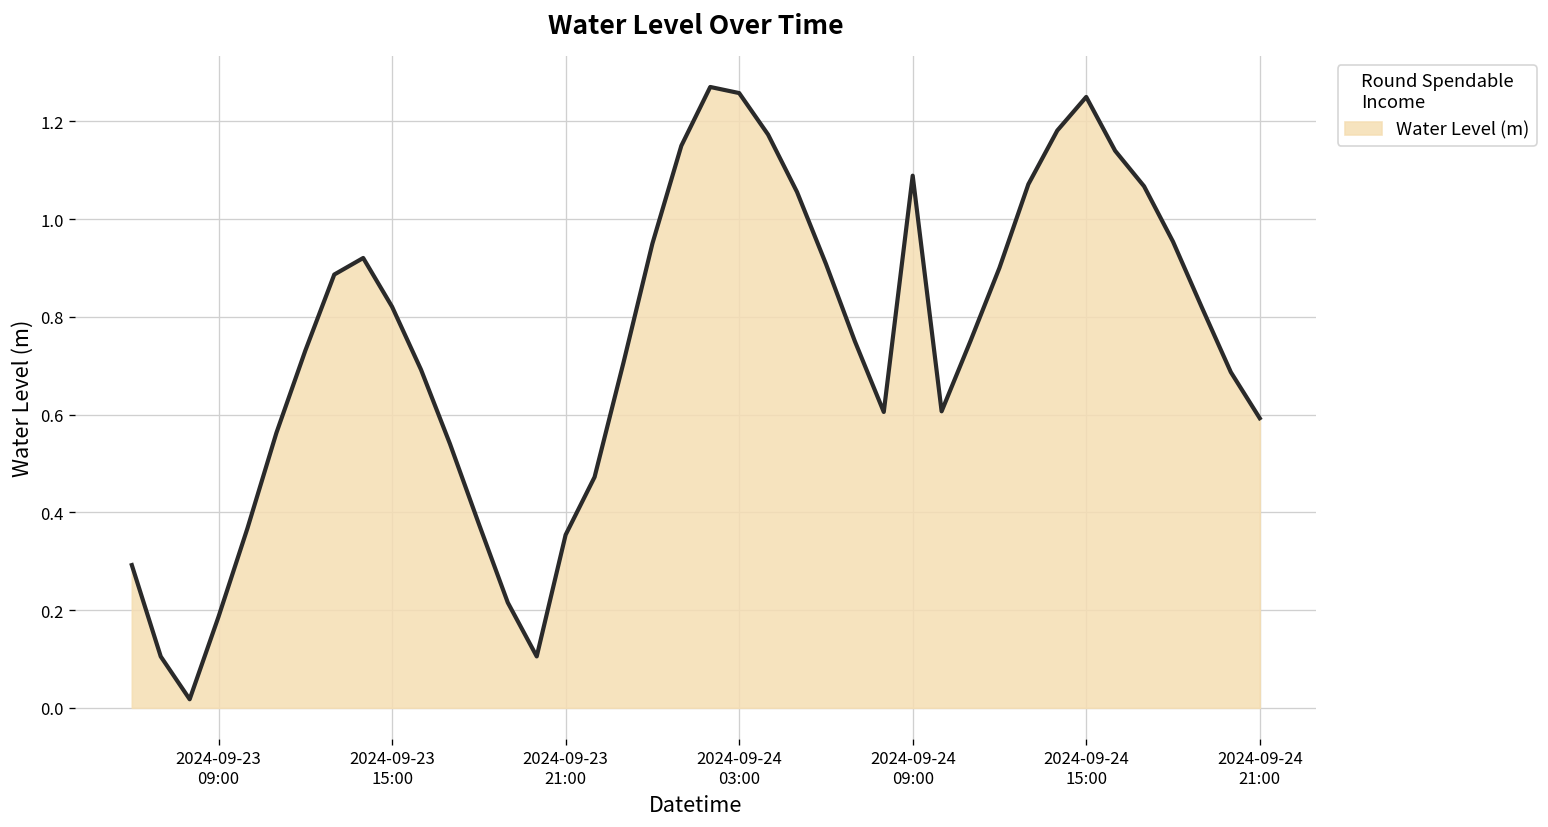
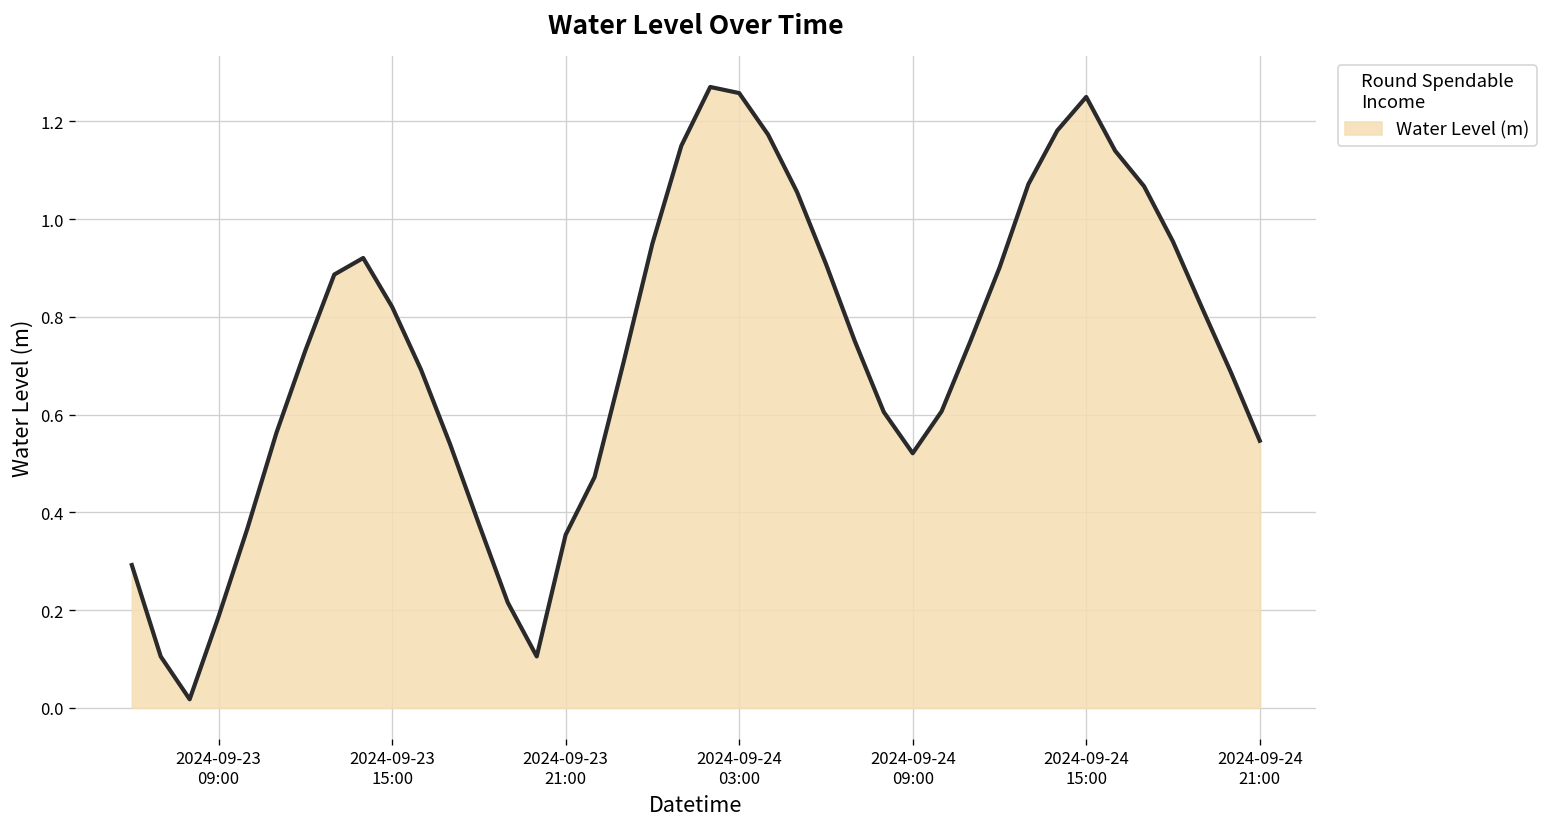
  {
    "2024-09-23 09:00": 0.19,
    "2024-09-23 15:00": 0.82,
    "2024-09-23 21:00": 0.35,
    "2024-09-24 03:00": 1.26,
-   "2024-09-24 09:00": 1.09,
+   "2024-09-24 09:00": 0.52,
    "2024-09-24 15:00": 1.25,
-   "2024-09-24 21:00": 0.59
+   "2024-09-24 21:00": 0.55
  }
